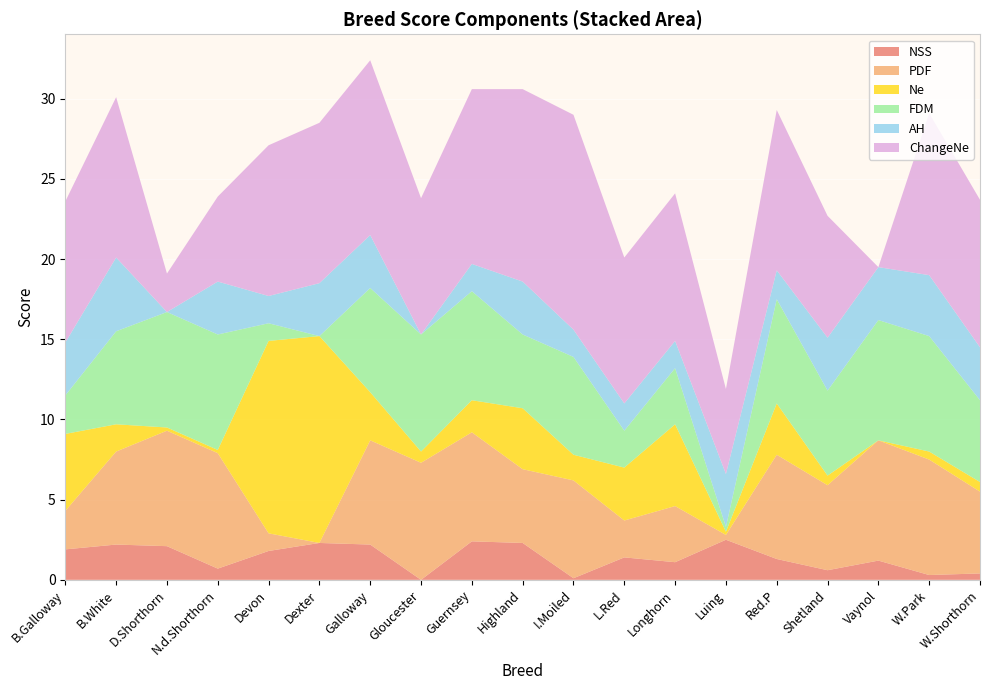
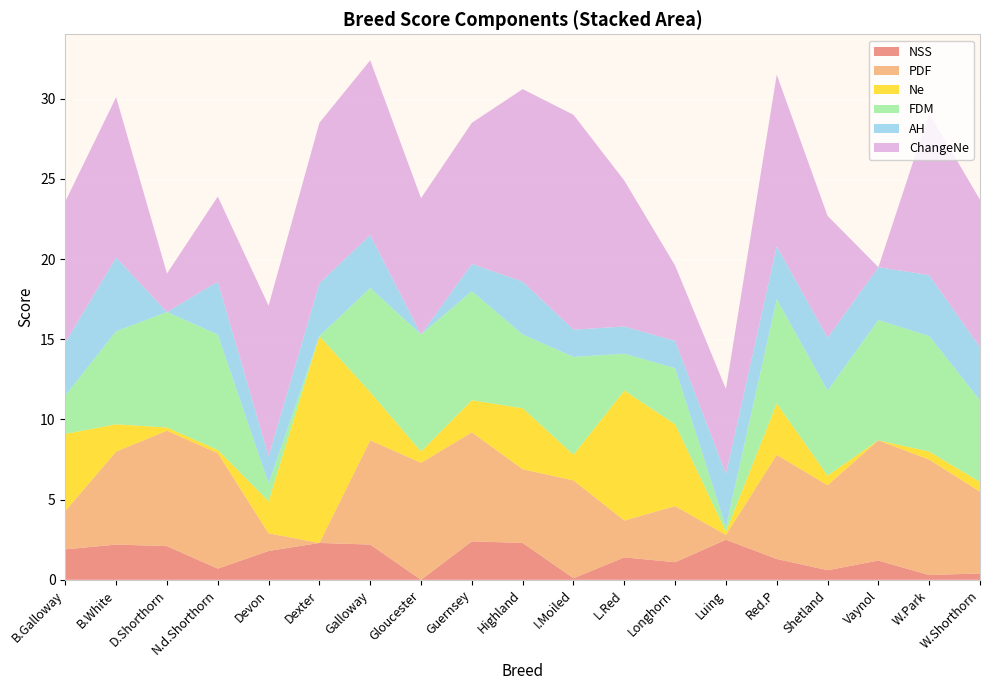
  {
    "Ne": {
      "B.Galloway": 4.8,
      "B.White": 1.7,
      "D.Shorthorn": 0.2,
      "N.d.Shorthorn": 0.2,
-     "Devon": 12,
+     "Devon": 2,
      "Galloway": 3.0,
      "Gloucester": 0.7,
      "Guernsey": 2.0,
      "Highland": 3.8,
      "I.Moiled": 1.6,
-     "L.Red": 3.3,
+     "L.Red": 8.1,
      "Longhorn": 5.1,
      "Luing": 0.2,
      "Red.P": 3.2,
      "Shetland": 0.6,
      "W.Park": 0.5,
      "W.Shorthorn": 0.6
    },
    "FDM": {
      "B.Galloway": 2.4,
      "B.White": 5.8,
      "N.d.Shorthorn": 7.2,
      "Devon": 1.1,
      "Galloway": 6.5,
      "Guernsey": 6.8,
      "Highland": 4.6,
      "I.Moiled": 6.1,
      "L.Red": 2.3,
      "Longhorn": 3.5,
      "Luing": 0.3,
      "Red.P": 6.5,
      "Shetland": 5.3,
      "Vaynol": 7.5,
      "W.Park": 7.2,
      "W.Shorthorn": 5.1
    },
    "AH": {
      "B.Galloway": 3.3,
      "B.White": 4.6,
      "N.d.Shorthorn": 3.3,
      "Devon": 1.7,
      "Dexter": 3.3,
      "Galloway": 3.3,
      "Guernsey": 1.7,
      "Highland": 3.3,
      "I.Moiled": 1.7,
      "L.Red": 1.7,
      "Longhorn": 1.7,
      "Luing": 3.3,
-     "Red.P": 1.8,
+     "Red.P": 3.3,
      "Shetland": 3.3,
      "W.Park": 3.8,
      "W.Shorthorn": 3.3
    },
    "ChangeNe": {
      "B.Galloway": 8.8,
      "B.White": 10.0,
      "D.Shorthorn": 2.4,
      "N.d.Shorthorn": 5.3,
      "Devon": 9.4,
      "Dexter": 10.0,
      "Galloway": 10.9,
      "Gloucester": 8.5,
-     "Guernsey": 10.9,
+     "Guernsey": 8.8,
      "Highland": 12.0,
      "I.Moiled": 13.4,
      "L.Red": 9.1,
-     "Longhorn": 9.2,
+     "Longhorn": 4.7,
      "Luing": 5.3,
-     "Red.P": 10.0,
+     "Red.P": 10.7,
      "Shetland": 7.6,
      "W.Shorthorn": 9.2
    }
  }
